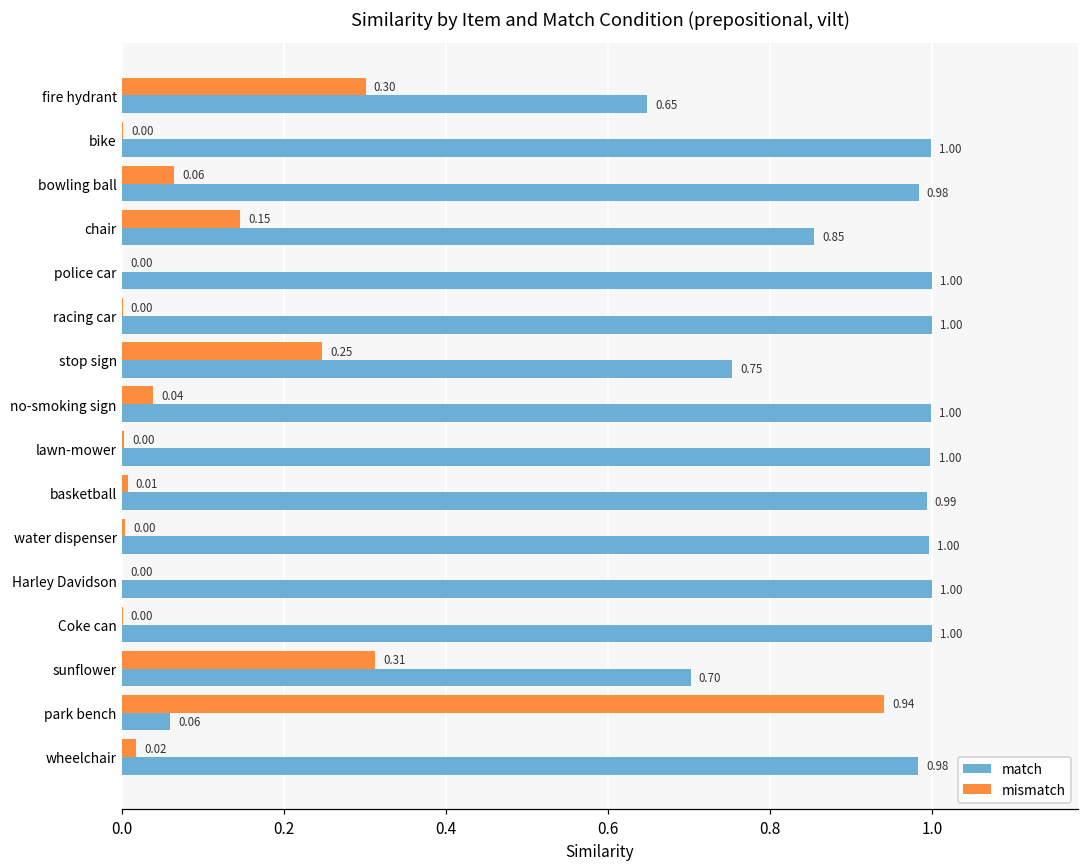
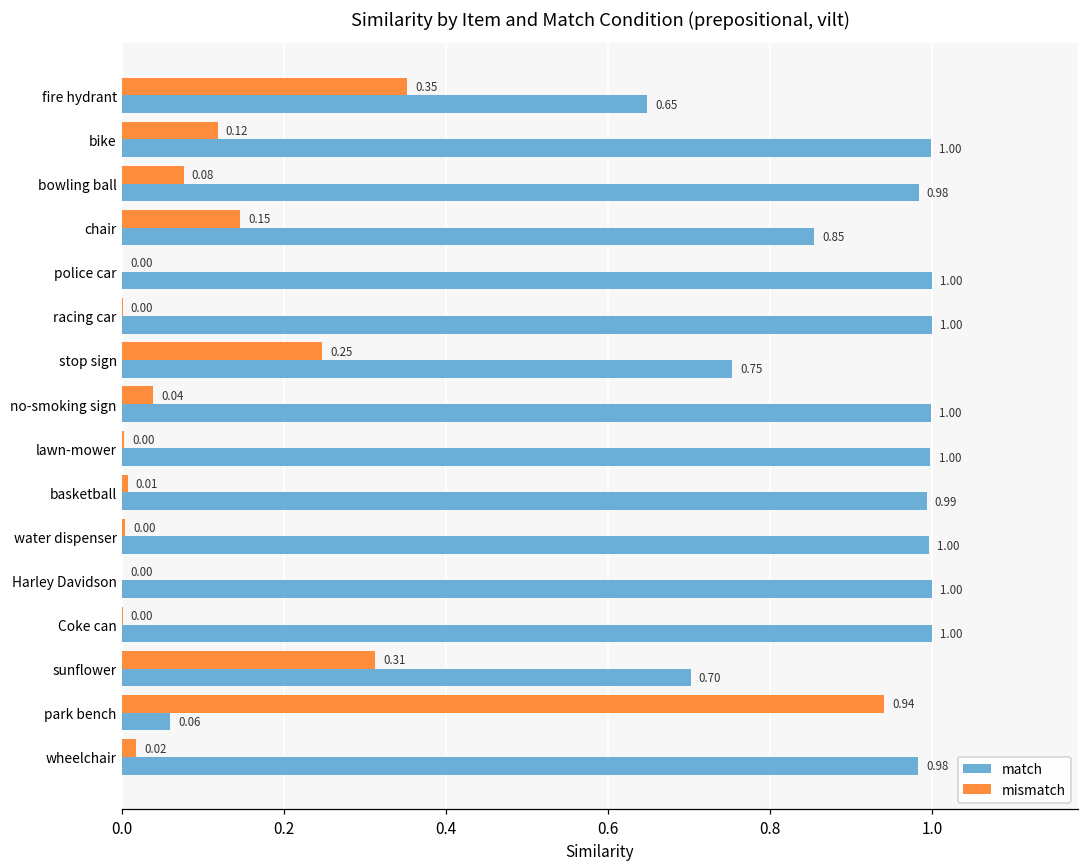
  {
    "match": {
      "fire hydrant": 0.65,
      "bike": 1.00,
      "bowling ball": 0.98,
      "chair": 0.85,
      "police car": 1.00,
      "racing car": 1.00,
      "stop sign": 0.75,
      "no-smoking sign": 1.00,
      "lawn-mower": 1.00,
      "basketball": 0.99,
      "water dispenser": 1.00,
      "Harley Davidson": 1.00,
      "Coke can": 1.00,
      "sunflower": 0.70,
      "park bench": 0.06,
      "wheelchair": 0.98
    },
    "mismatch": {
-     "fire hydrant": 0.30,
-     "bike": 0.00,
-     "bowling ball": 0.06,
+     "fire hydrant": 0.35,
+     "bike": 0.12,
+     "bowling ball": 0.08,
      "chair": 0.15,
      "police car": 0.00,
      "racing car": 0.00,
      "stop sign": 0.25,
      "no-smoking sign": 0.04,
      "lawn-mower": 0.00,
      "basketball": 0.01,
      "water dispenser": 0.00,
      "Harley Davidson": 0.00,
      "Coke can": 0.00,
      "sunflower": 0.31,
      "park bench": 0.94,
      "wheelchair": 0.02
    }
  }
